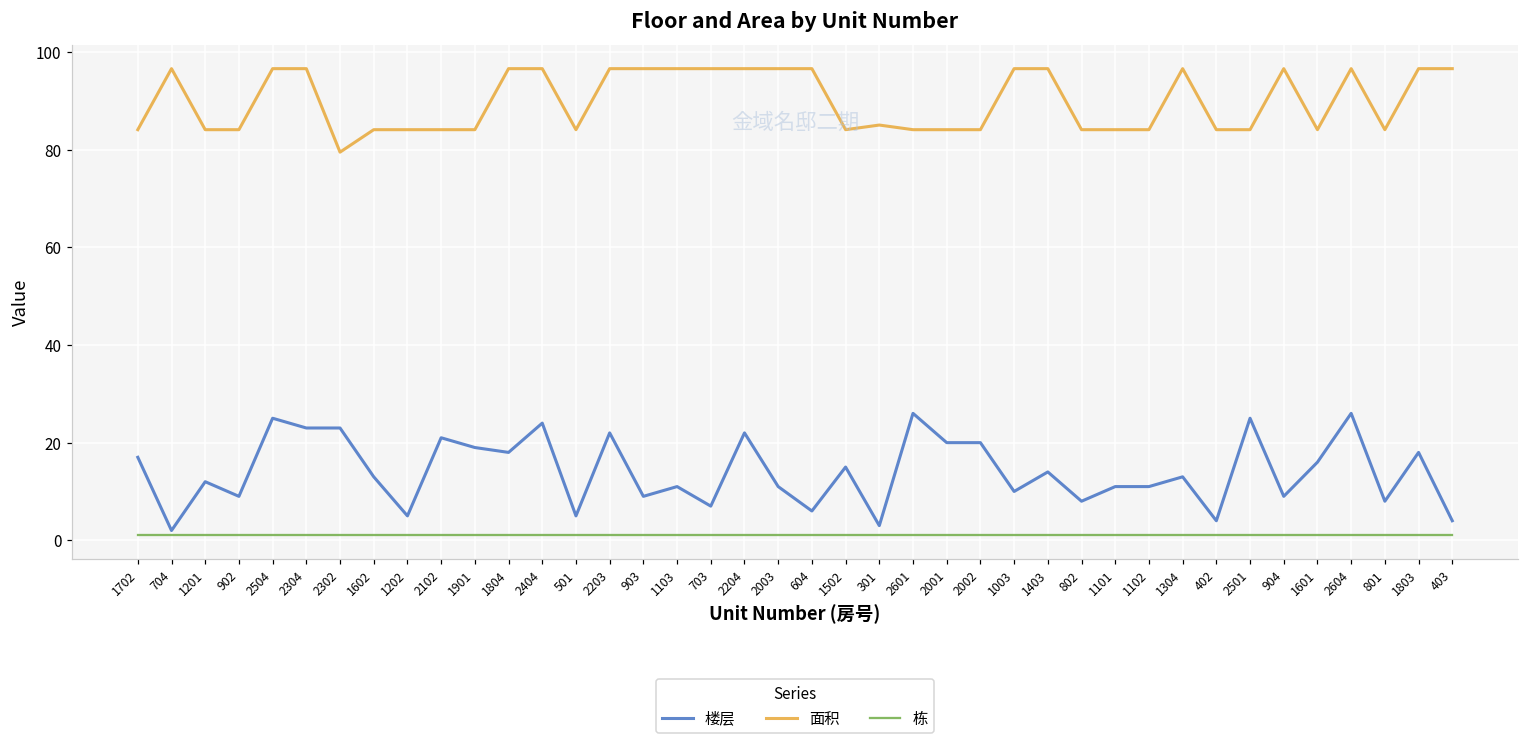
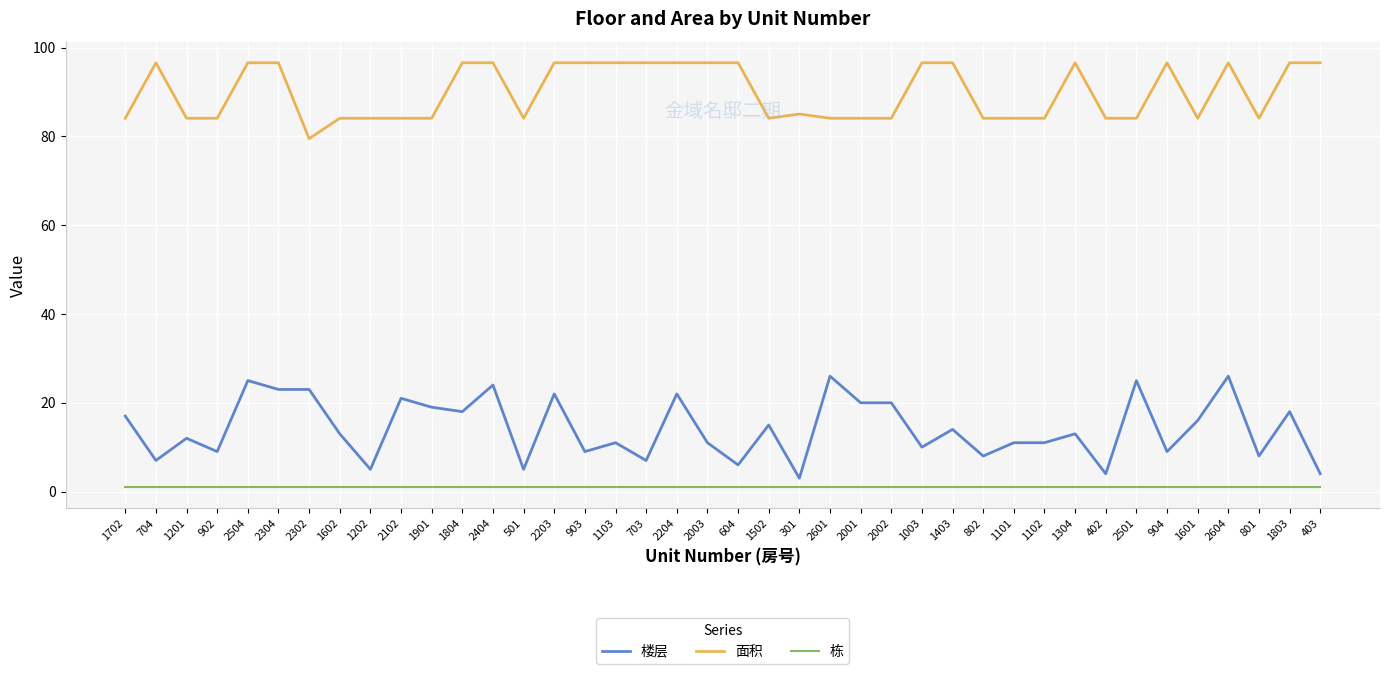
  {
    "楼层": {
      "1702": 17,
-     "704": 2,
+     "704": 7,
      "1201": 12,
      "902": 9,
      "2504": 25,
      "2304": 23,
      "2302": 23,
      "1602": 13,
      "1202": 5,
      "2102": 21,
      "1901": 19,
      "1804": 18,
      "2404": 24,
      "501": 5,
      "2203": 22,
      "903": 9,
      "1103": 11,
      "703": 7,
      "2204": 22,
      "2003": 11,
      "604": 6,
      "1502": 15,
      "301": 3,
      "2601": 26,
      "2001": 20,
      "2002": 20,
      "1003": 10,
      "1403": 14,
      "802": 8,
      "1101": 11,
      "1102": 11,
      "1304": 13,
      "402": 4,
      "2501": 25,
      "904": 9,
      "1601": 16,
      "2604": 26,
      "801": 8,
      "1803": 18,
      "403": 4
    },
    "面积": {
      "1702": 84,
      "704": 97,
      "1201": 84,
      "902": 84,
      "2504": 97,
      "2304": 97,
      "2302": 80,
      "1602": 84,
      "1202": 84,
      "2102": 84,
      "1901": 84,
      "1804": 97,
      "2404": 97,
      "501": 84,
      "2203": 97,
      "903": 97,
      "1103": 97,
      "703": 97,
      "2204": 97,
      "2003": 97,
      "604": 97,
      "1502": 84,
      "301": 85,
      "2601": 84,
      "2001": 84,
      "2002": 84,
      "1003": 97,
      "1403": 97,
      "802": 84,
      "1101": 84,
      "1102": 84,
      "1304": 97,
      "402": 84,
      "2501": 84,
      "904": 97,
      "1601": 84,
      "2604": 97,
      "801": 84,
      "1803": 97,
      "403": 97
    },
    "栋": {
      "1702": 1,
      "704": 1,
      "1201": 1,
      "902": 1,
      "2504": 1,
      "2304": 1,
      "2302": 1,
      "1602": 1,
      "1202": 1,
      "2102": 1,
      "1901": 1,
      "1804": 1,
      "2404": 1,
      "501": 1,
      "2203": 1,
      "903": 1,
      "1103": 1,
      "703": 1,
      "2204": 1,
      "2003": 1,
      "604": 1,
      "1502": 1,
      "301": 1,
      "2601": 1,
      "2001": 1,
      "2002": 1,
      "1003": 1,
      "1403": 1,
      "802": 1,
      "1101": 1,
      "1102": 1,
      "1304": 1,
      "402": 1,
      "2501": 1,
      "904": 1,
      "1601": 1,
      "2604": 1,
      "801": 1,
      "1803": 1,
      "403": 1
    }
  }
